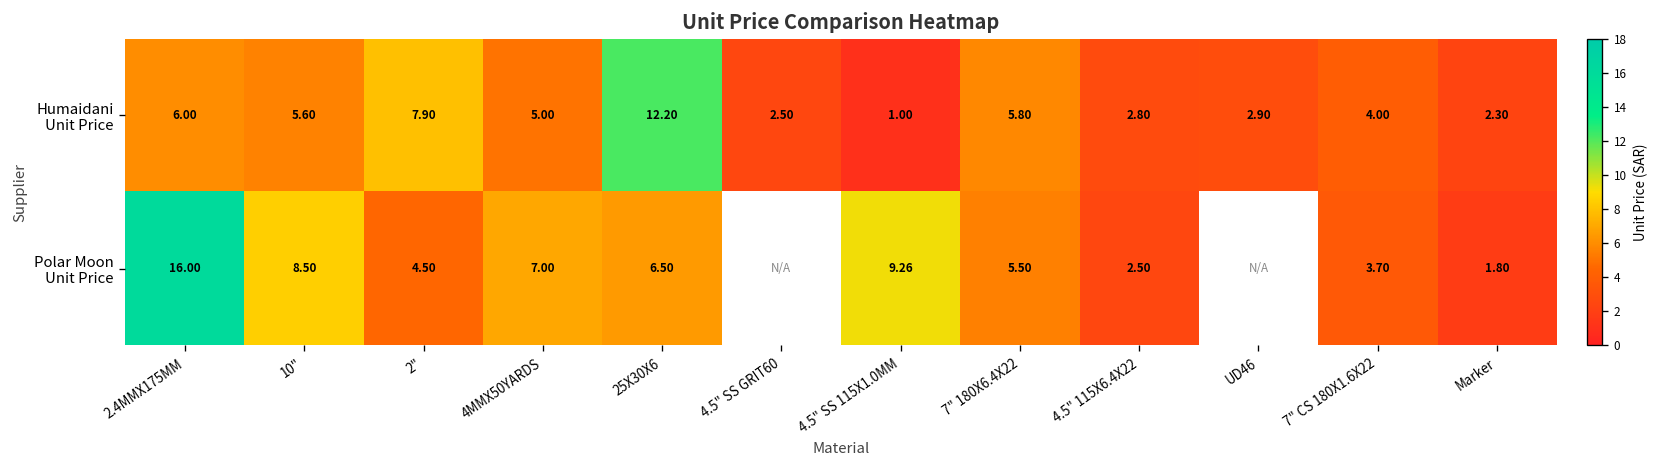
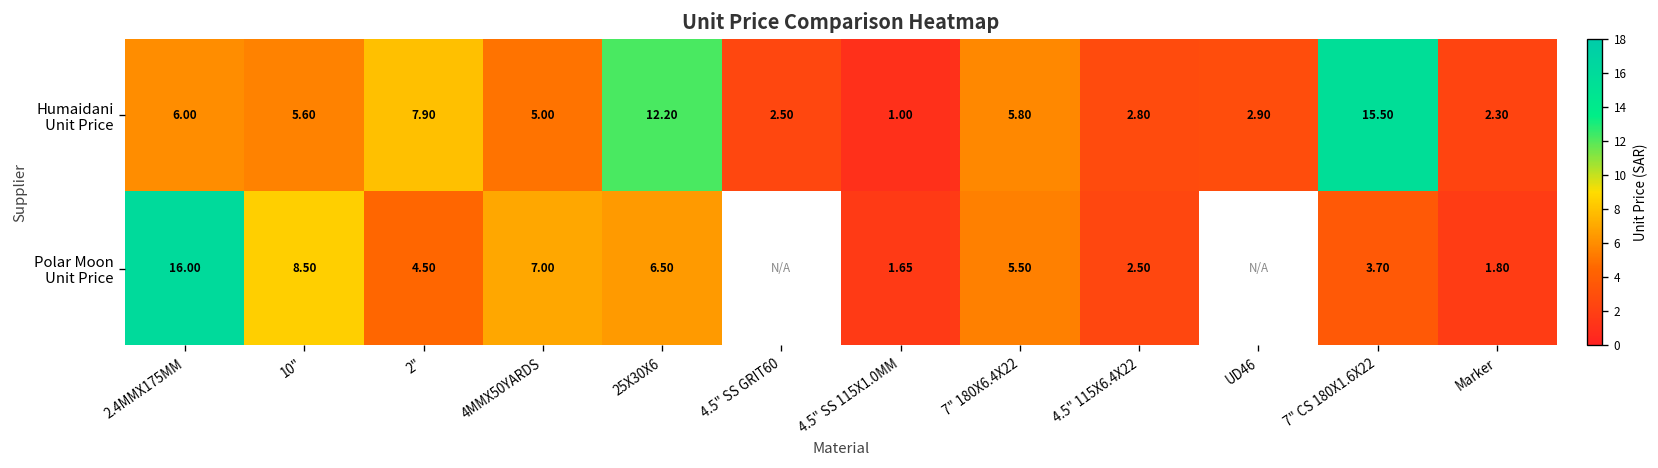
  {
    "Humaidani Unit Price": {
      "2.4MMX175MM": 6.00,
      "10\"": 5.60,
      "2\"": 7.90,
      "4MMX50YARDS": 5.00,
      "25X30X6": 12.20,
      "4.5\" SS GRIT60": 2.50,
      "4.5\" SS 115X1.0MM": 1.00,
      "7\" 180X6.4X22": 5.80,
      "4.5\" 115X6.4X22": 2.80,
      "UD46": 2.90,
-     "7\" CS 180X1.6X22": 4.00,
+     "7\" CS 180X1.6X22": 15.50,
      "Marker": 2.30
    },
    "Polar Moon Unit Price": {
      "2.4MMX175MM": 16.00,
      "10\"": 8.50,
      "2\"": 4.50,
      "4MMX50YARDS": 7.00,
      "25X30X6": 6.50,
-     "4.5\" SS 115X1.0MM": 9.26,
+     "4.5\" SS 115X1.0MM": 1.65,
      "7\" 180X6.4X22": 5.50,
      "4.5\" 115X6.4X22": 2.50,
      "7\" CS 180X1.6X22": 3.70,
      "Marker": 1.80
    }
  }
